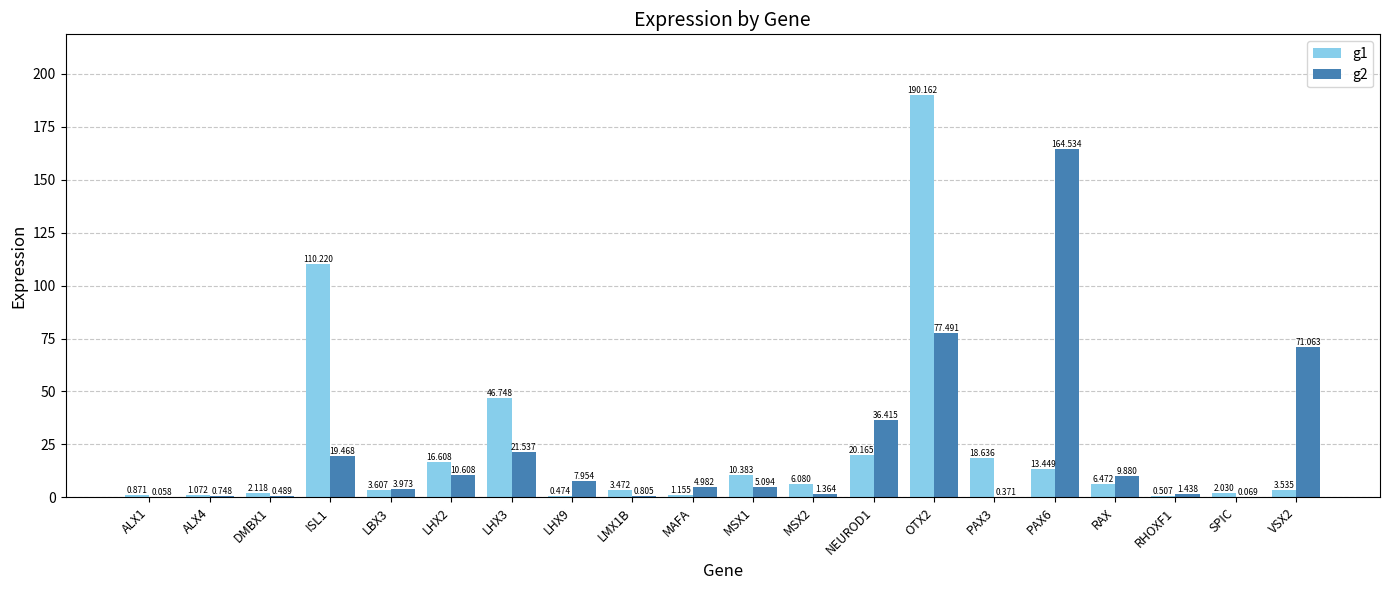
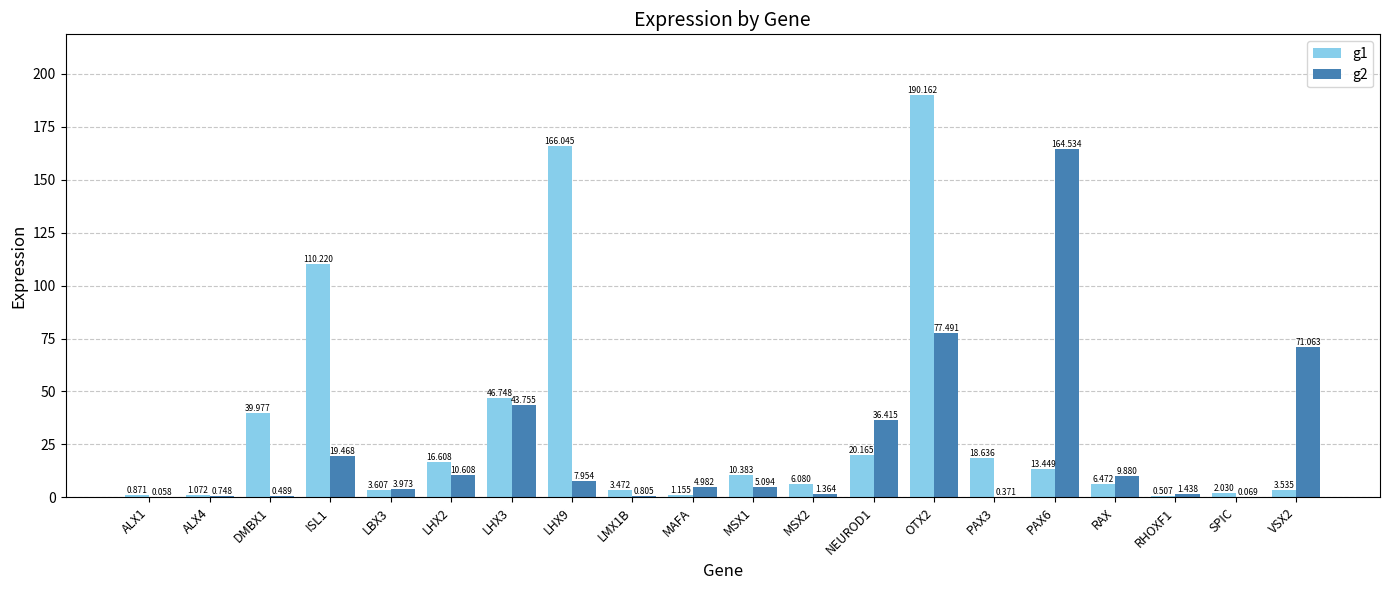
  {
    "g1": {
      "ALX1": 0.871,
      "ALX4": 1.072,
-     "DMBX1": 2.118,
+     "DMBX1": 39.977,
      "ISL1": 110.220,
      "LBX3": 3.607,
      "LHX2": 16.608,
      "LHX3": 46.748,
-     "LHX9": 0.474,
+     "LHX9": 166.045,
      "LMX1B": 3.472,
      "MAFA": 1.155,
      "MSX1": 10.383,
      "MSX2": 6.080,
      "NEUROD1": 20.165,
      "OTX2": 190.162,
      "PAX3": 18.636,
      "PAX6": 13.449,
      "RAX": 6.472,
      "RHOXF1": 0.507,
      "SPIC": 2.030,
      "VSX2": 3.535
    },
    "g2": {
      "ALX1": 0.058,
      "ALX4": 0.748,
      "DMBX1": 0.489,
      "ISL1": 19.468,
      "LBX3": 3.973,
      "LHX2": 10.608,
-     "LHX3": 21.537,
+     "LHX3": 43.755,
      "LHX9": 7.954,
      "LMX1B": 0.805,
      "MAFA": 4.982,
      "MSX1": 5.094,
      "MSX2": 1.364,
      "NEUROD1": 36.415,
      "OTX2": 77.491,
      "PAX3": 0.371,
      "PAX6": 164.534,
      "RAX": 9.880,
      "RHOXF1": 1.438,
      "SPIC": 0.069,
      "VSX2": 71.063
    }
  }
